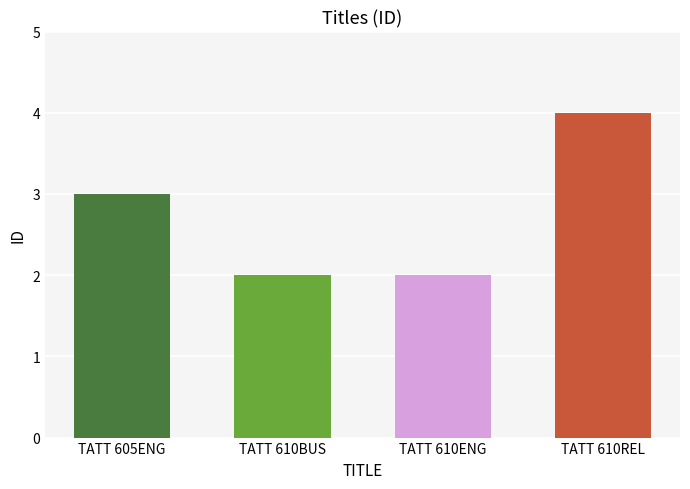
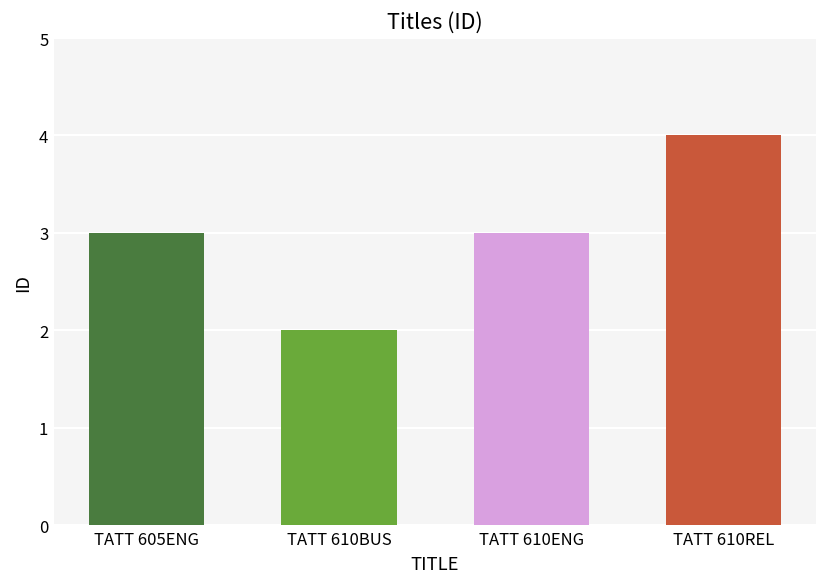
  {
    "TATT 605ENG": 3,
    "TATT 610BUS": 2,
-   "TATT 610ENG": 2,
+   "TATT 610ENG": 3,
    "TATT 610REL": 4
  }
